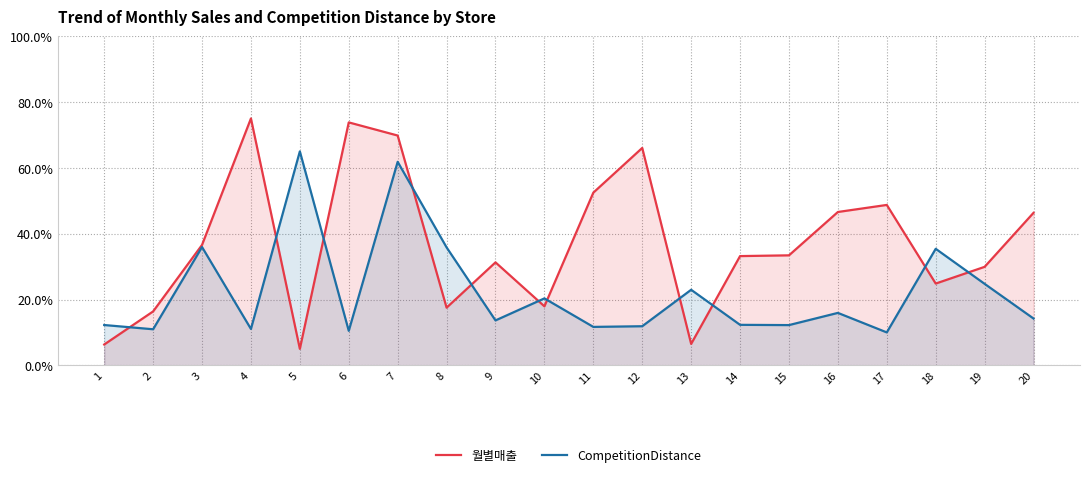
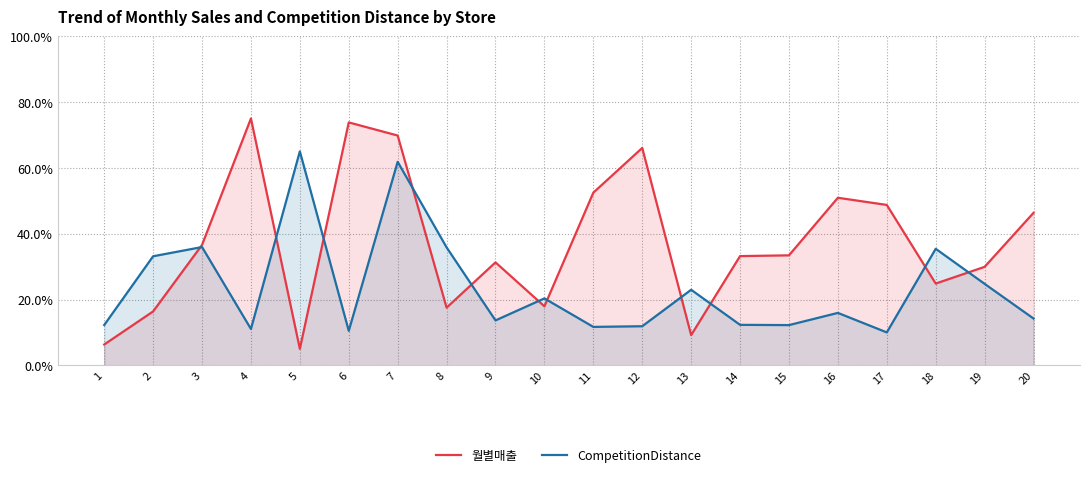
  {
    "월별매출": {
      "1": "6%",
      "2": "16%",
      "4": "75%",
      "5": "5%",
      "6": "74%",
      "7": "70%",
      "8": "18%",
      "9": "31%",
      "10": "18%",
      "11": "52%",
      "12": "66%",
-     "13": "7%",
+     "13": "9%",
      "14": "33%",
      "15": "33%",
-     "16": "47%",
+     "16": "51%",
      "17": "49%",
      "18": "25%",
      "19": "30%",
      "20": "46%"
    },
    "CompetitionDistance": {
      "1": "12%",
-     "2": "11%",
+     "2": "33%",
      "4": "11%",
      "5": "65%",
      "6": "10%",
      "7": "62%",
      "8": "36%",
      "9": "14%",
      "10": "20%",
      "11": "12%",
      "12": "12%",
      "13": "23%",
      "14": "12%",
      "15": "12%",
      "16": "16%",
      "17": "10%",
      "18": "35%",
      "19": "25%",
      "20": "14%"
    }
  }
